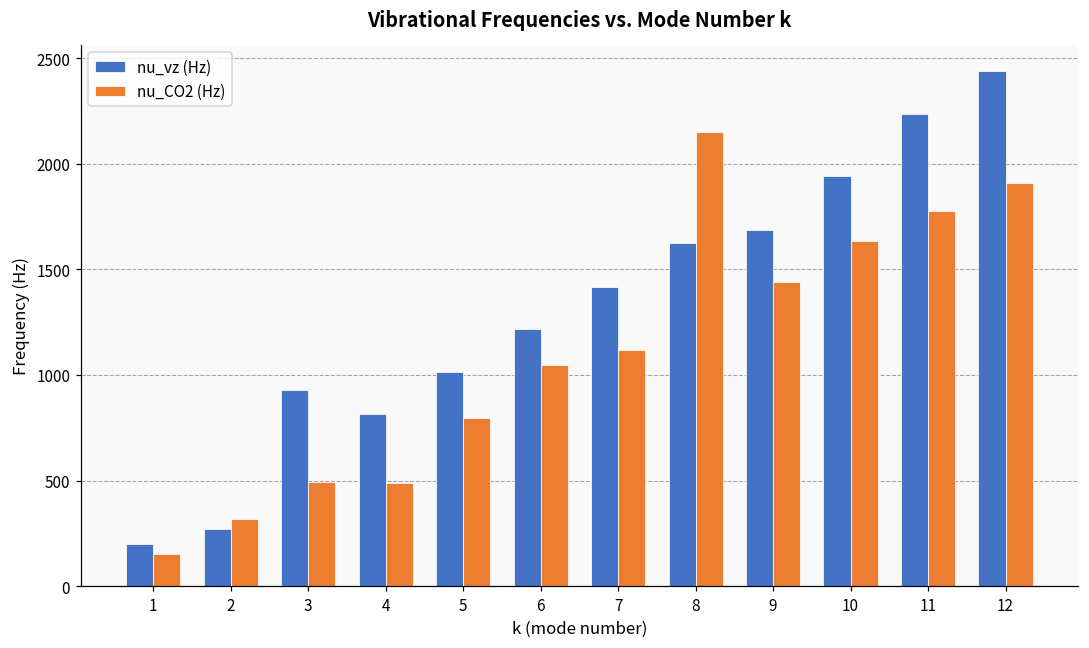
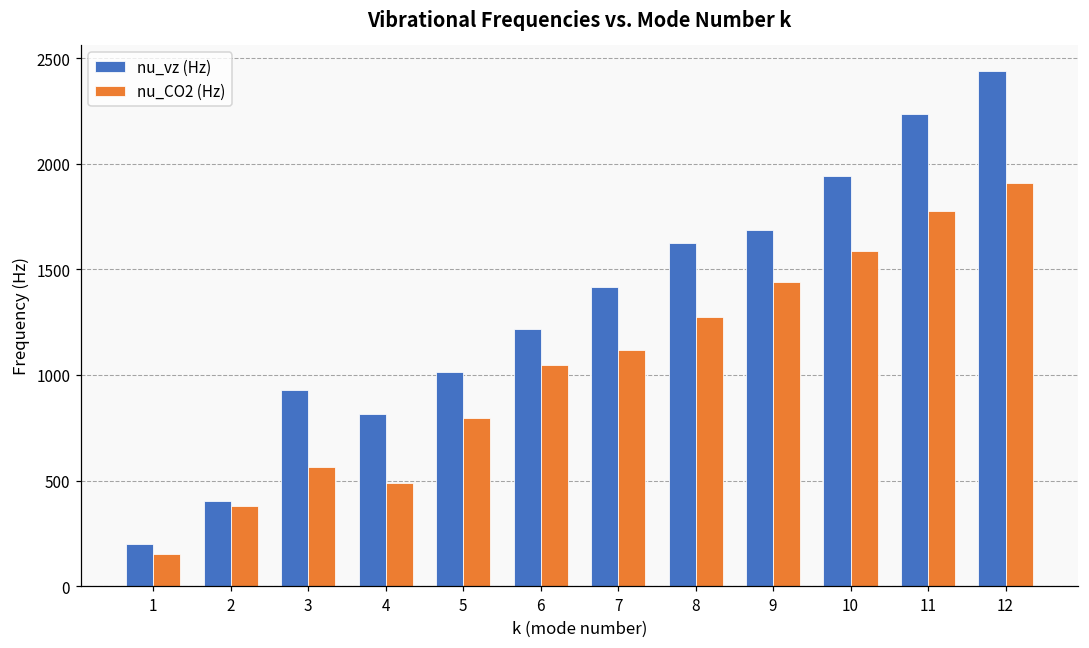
  {
    "nu_vz (Hz)": {
      "1": 200,
-     "2": 270,
+     "2": 400,
      "3": 930,
      "4": 820,
      "5": 1020,
      "6": 1220,
      "7": 1420,
      "8": 1620,
      "9": 1690,
      "10": 1940,
      "11": 2240,
      "12": 2440
    },
    "nu_CO2 (Hz)": {
      "1": 150,
-     "2": 320,
-     "3": 490,
+     "2": 380,
+     "3": 560,
      "4": 490,
      "5": 800,
      "6": 1050,
      "7": 1120,
-     "8": 2150,
+     "8": 1280,
      "9": 1440,
-     "10": 1630,
+     "10": 1590,
      "11": 1780,
      "12": 1910
    }
  }
